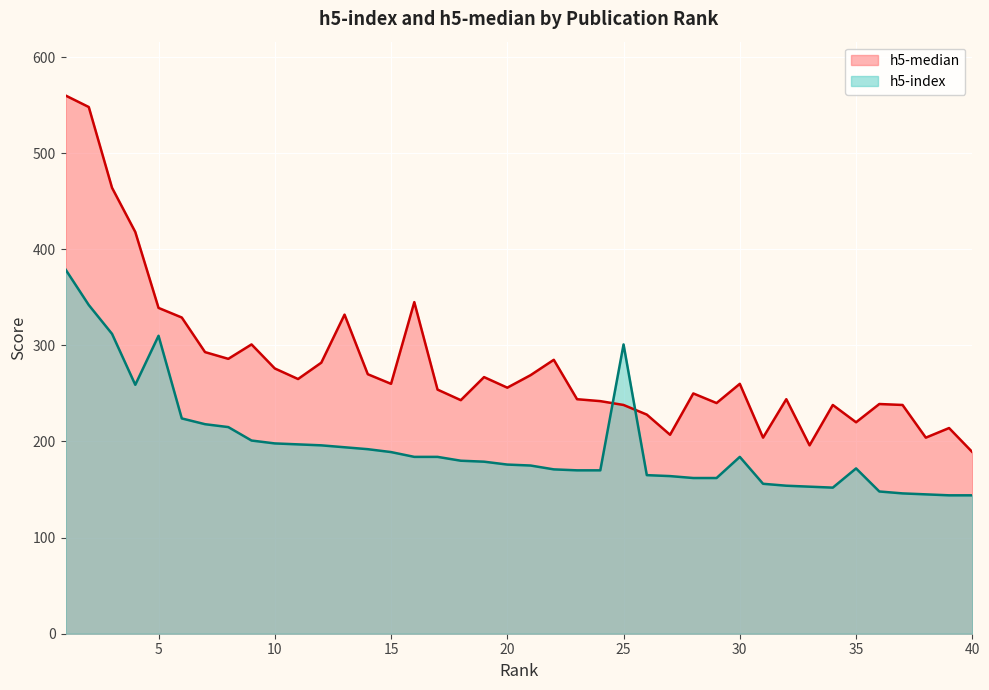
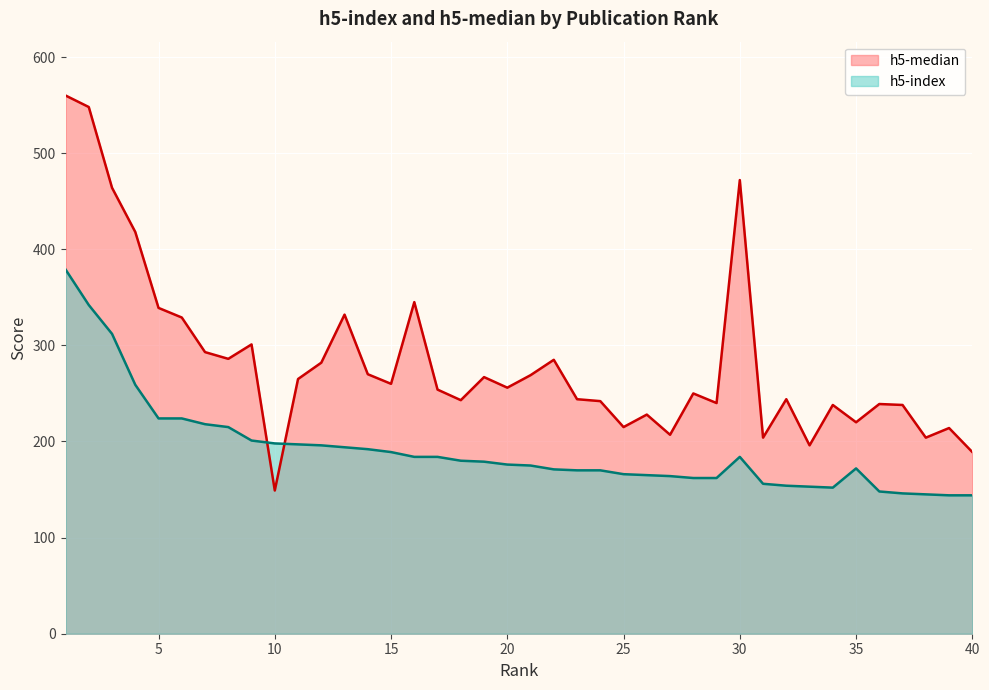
  {
    "h5-median": {
      "5": 340,
-     "10": 280,
+     "10": 150,
      "15": 260,
      "20": 260,
-     "25": 240,
-     "30": 260,
+     "25": 220,
+     "30": 470,
      "35": 220,
      "40": 190
    },
    "h5-index": {
-     "5": 310,
+     "5": 220,
      "10": 200,
      "15": 190,
      "20": 180,
-     "25": 300,
+     "25": 170,
      "30": 180,
      "35": 170,
      "40": 140
    }
  }
